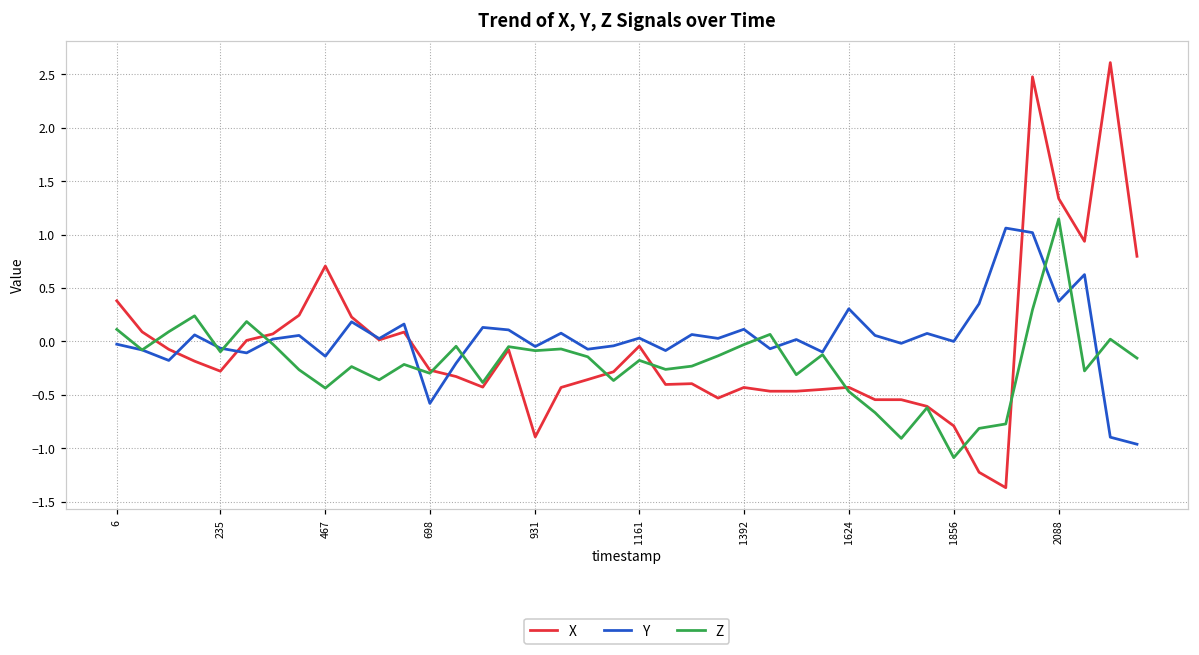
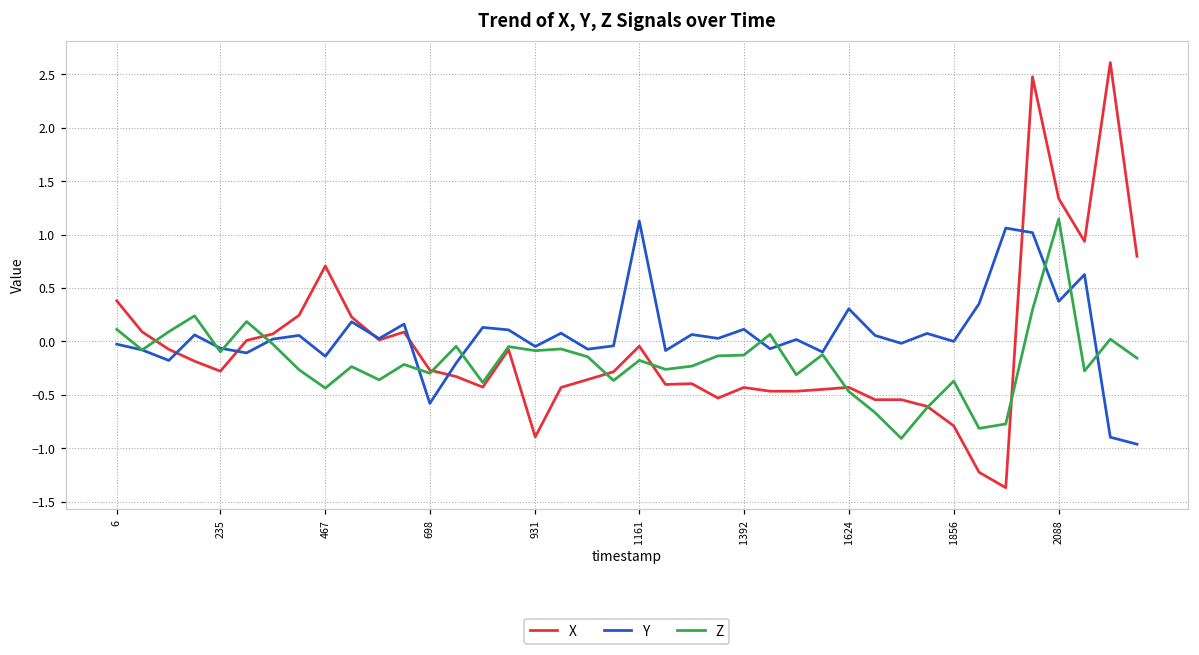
  {
    "X": {
      "6": 0.4,
      "235": -0.3,
      "467": 0.7,
      "698": -0.3,
      "931": -0.9,
      "1161": 0.0,
      "1392": -0.4,
      "1624": -0.4,
      "1856": -0.8,
      "2088": 1.3
    },
    "Y": {
      "6": 0.0,
      "235": -0.1,
      "467": -0.1,
      "698": -0.6,
      "931": 0.0,
-     "1161": 0.0,
+     "1161": 1.1,
      "1392": 0.1,
      "1624": 0.3,
      "1856": 0.0,
      "2088": 0.4
    },
    "Z": {
      "6": 0.1,
      "235": -0.1,
      "467": -0.4,
      "698": -0.3,
      "931": -0.1,
      "1161": -0.2,
-     "1392": 0.0,
+     "1392": -0.1,
      "1624": -0.5,
-     "1856": -1.1,
+     "1856": -0.4,
      "2088": 1.1
    }
  }
